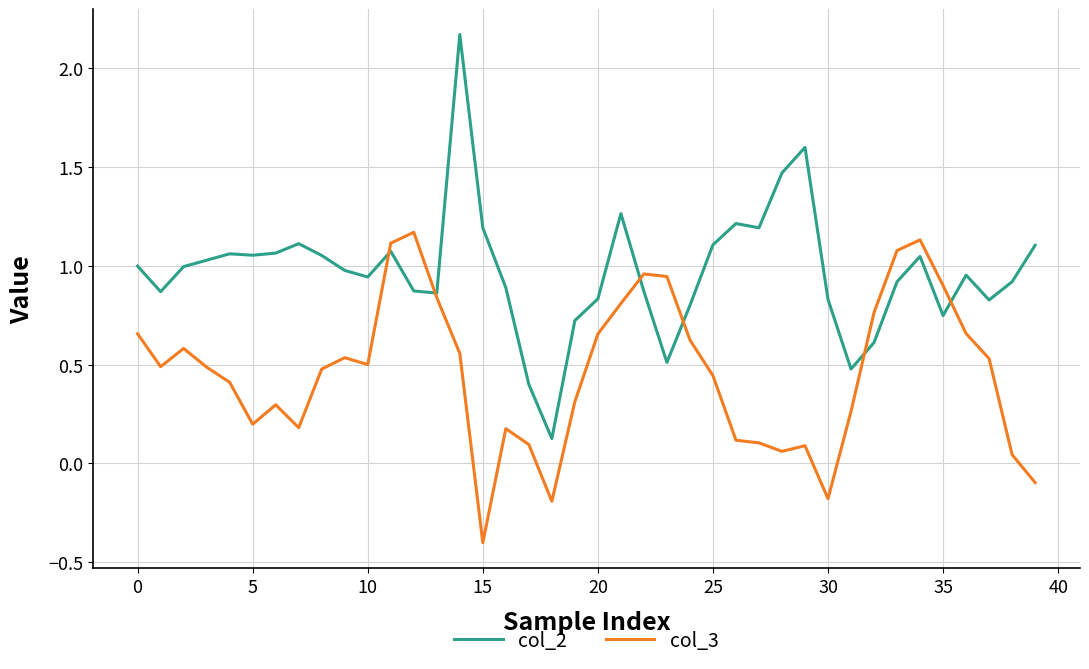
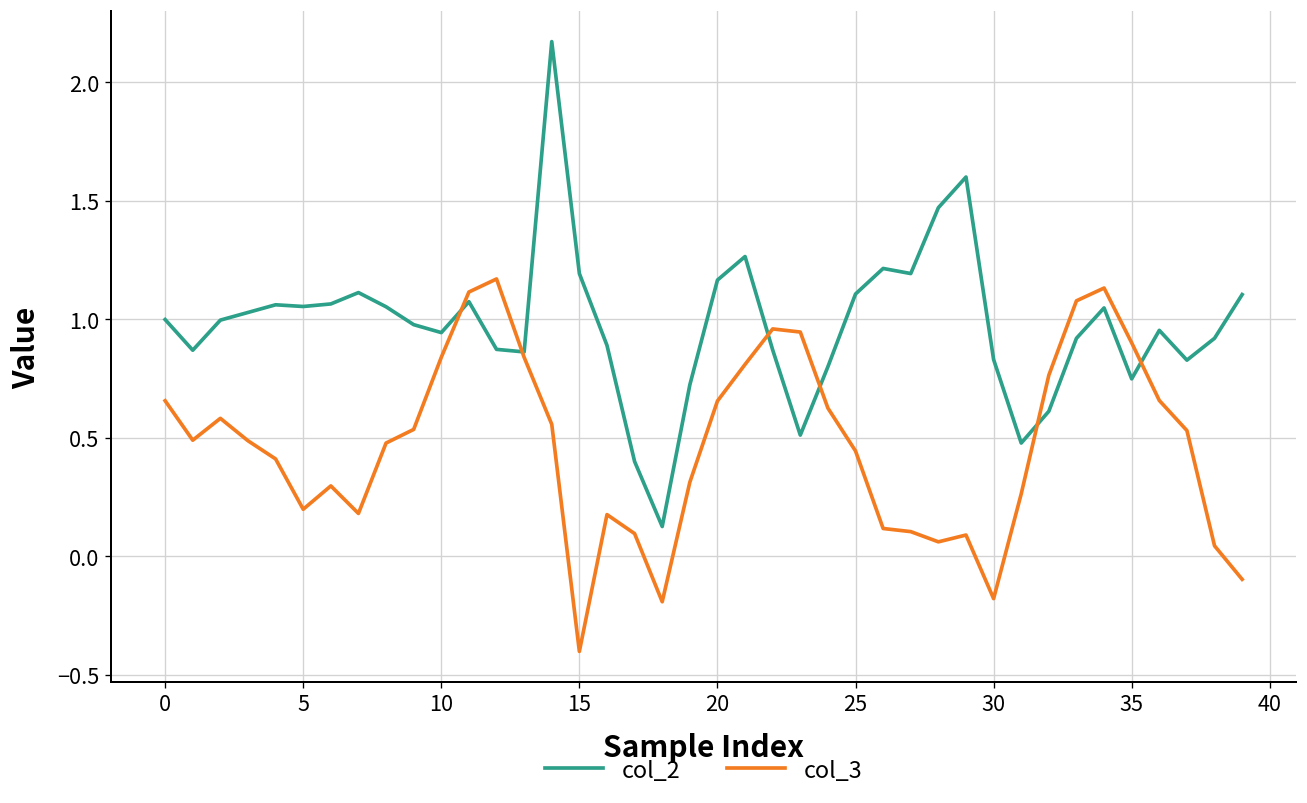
  {
    "col_2": {
      "0": 1.00,
      "5": 1.05,
      "10": 0.94,
      "15": 1.19,
-     "20": 0.83,
+     "20": 1.17,
      "25": 1.11,
      "30": 0.83,
      "35": 0.75
    },
    "col_3": {
      "0": 0.66,
      "5": 0.20,
-     "10": 0.50,
+     "10": 0.84,
      "15": -0.40,
      "20": 0.66,
      "25": 0.44,
      "30": -0.18,
      "35": 0.90
    }
  }
